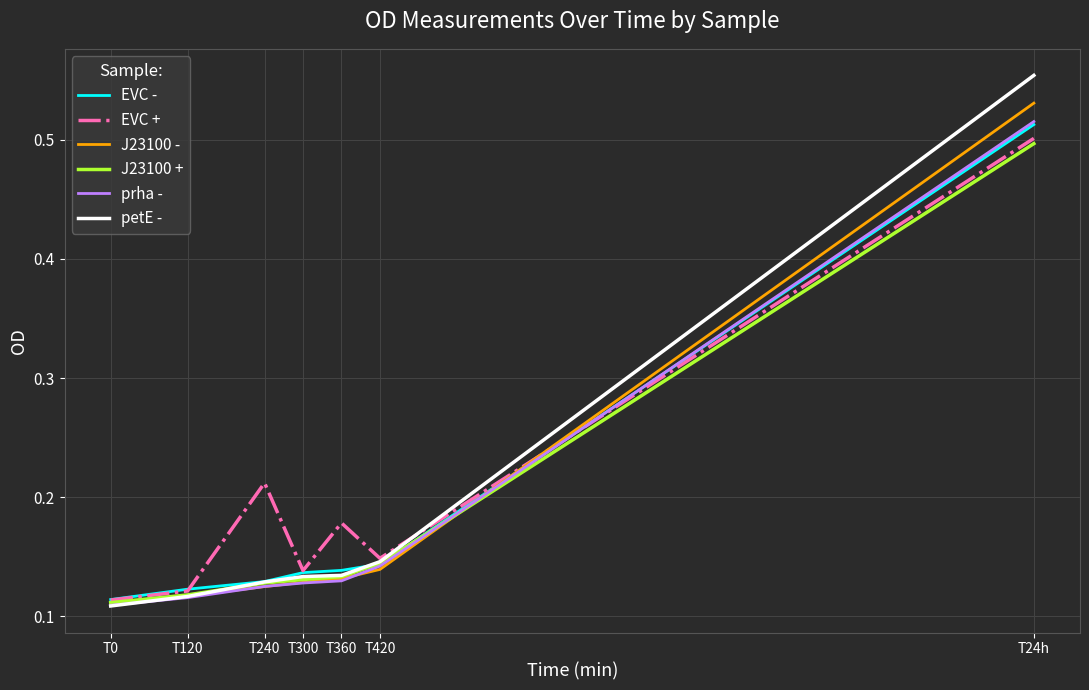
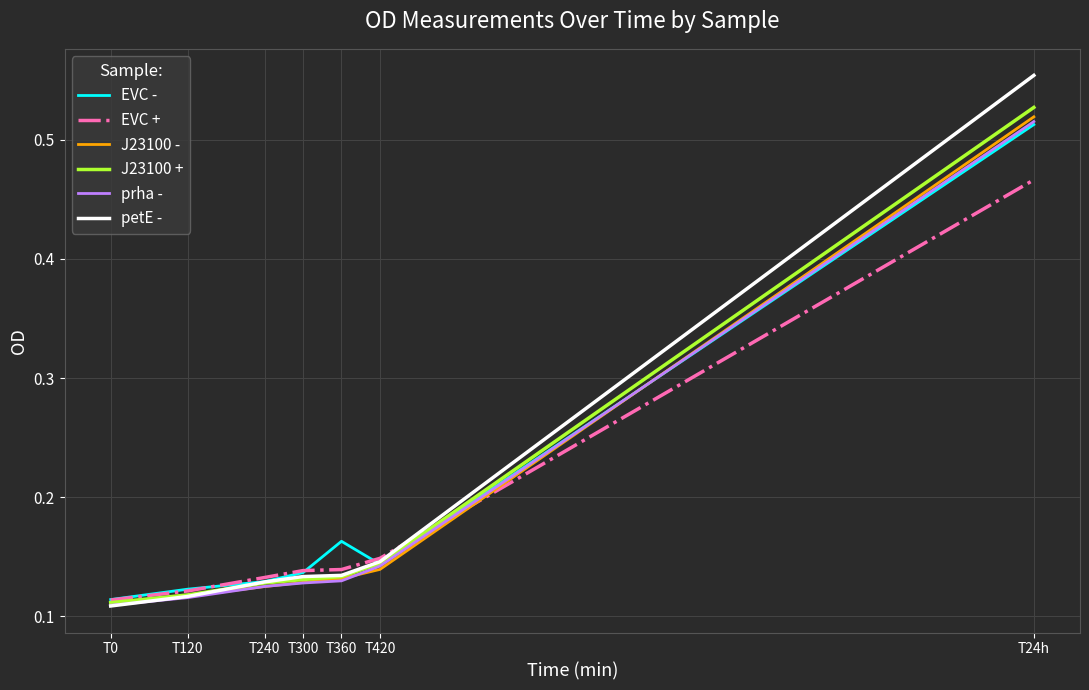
  {
    "EVC -": {
-     "T360": 0.139,
+     "T360": 0.163,
      "T24h": 0.513
    },
    "EVC +": {
-     "T240": 0.212,
-     "T360": 0.178,
+     "T240": 0.133,
+     "T360": 0.139,
      "T420": 0.149,
-     "T24h": 0.501
+     "T24h": 0.466
    },
    "J23100 -": {
      "T420": 0.139,
-     "T24h": 0.531
+     "T24h": 0.519
    },
    "J23100 +": {
      "T300": 0.131,
-     "T24h": 0.497
+     "T24h": 0.527
    },
    "prha -": {
      "T24h": 0.515
    },
    "petE -": {
      "T300": 0.133,
      "T24h": 0.554
    }
  }
